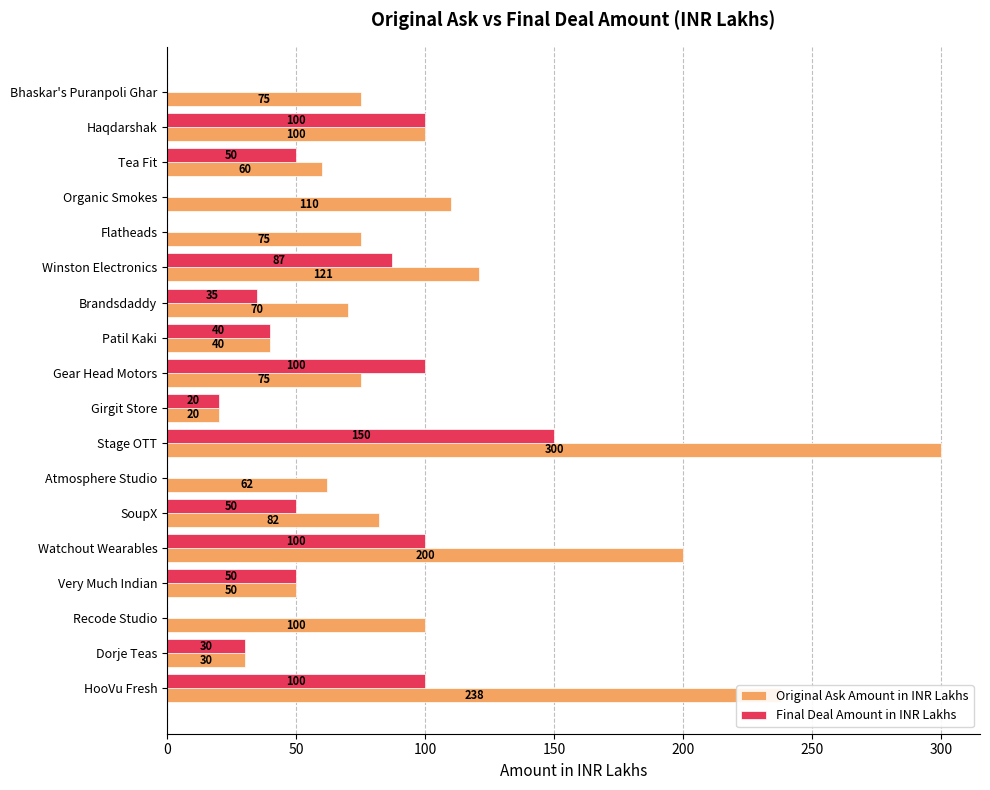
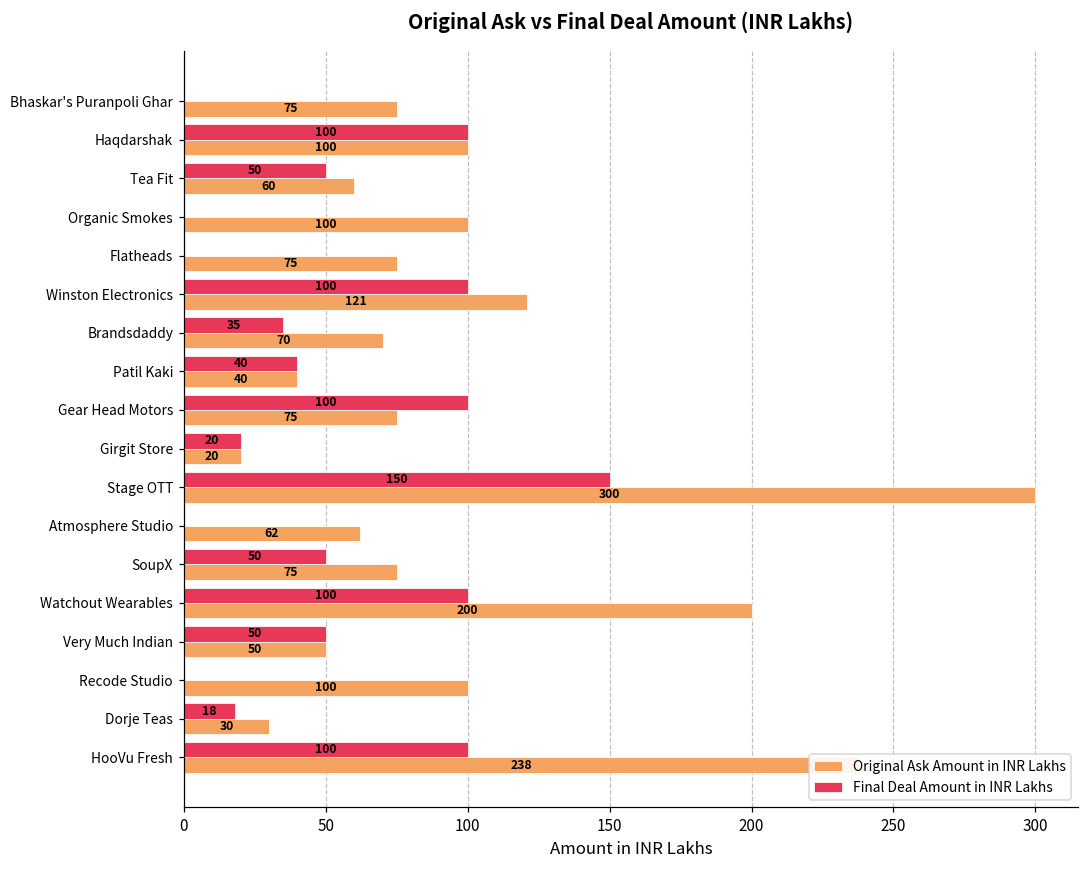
  {
    "Original Ask Amount in INR Lakhs": {
      "Bhaskar's Puranpoli Ghar": 75,
      "Haqdarshak": 100,
      "Tea Fit": 60,
-     "Organic Smokes": 110,
+     "Organic Smokes": 100,
      "Flatheads": 75,
      "Winston Electronics": 121,
      "Brandsdaddy": 70,
      "Patil Kaki": 40,
      "Gear Head Motors": 75,
      "Girgit Store": 20,
      "Stage OTT": 300,
      "Atmosphere Studio": 62,
-     "SoupX": 82,
+     "SoupX": 75,
      "Watchout Wearables": 200,
      "Very Much Indian": 50,
      "Recode Studio": 100,
      "Dorje Teas": 30
    },
    "Final Deal Amount in INR Lakhs": {
      "Haqdarshak": 100,
      "Tea Fit": 50,
-     "Winston Electronics": 87,
+     "Winston Electronics": 100,
      "Brandsdaddy": 35,
      "Patil Kaki": 40,
      "Gear Head Motors": 100,
      "Girgit Store": 20,
      "Stage OTT": 150,
      "SoupX": 50,
      "Watchout Wearables": 100,
      "Very Much Indian": 50,
-     "Dorje Teas": 30,
+     "Dorje Teas": 18,
      "HooVu Fresh": 100
    }
  }
